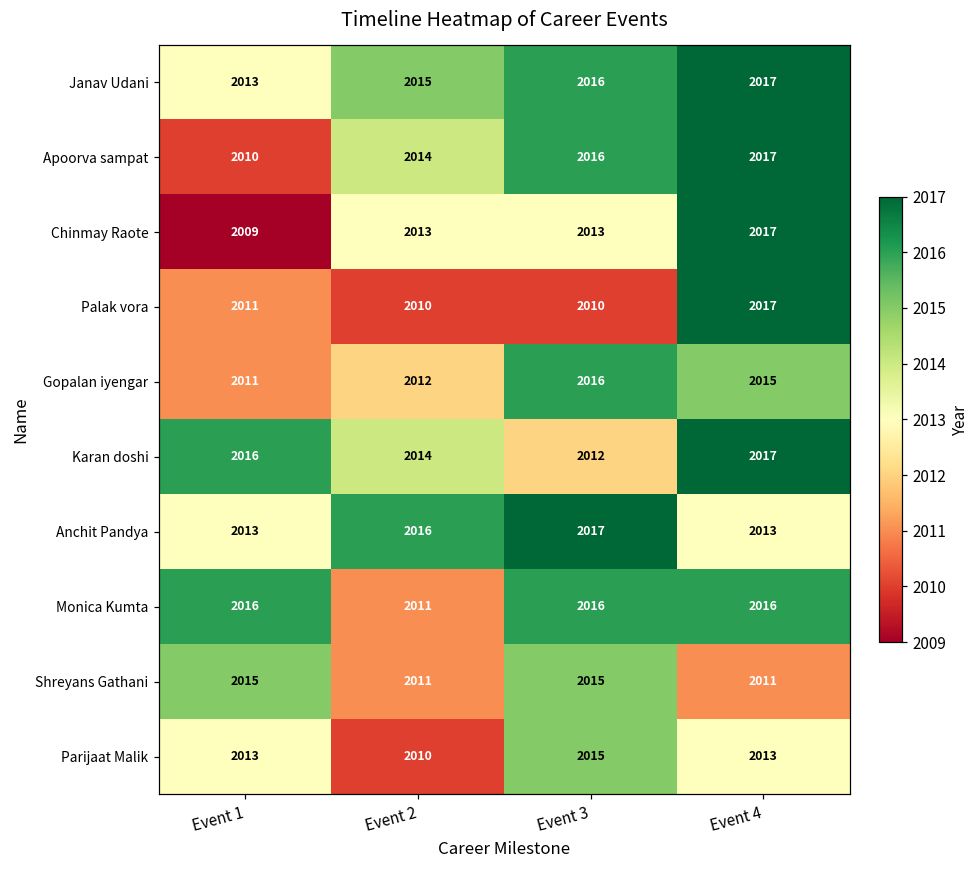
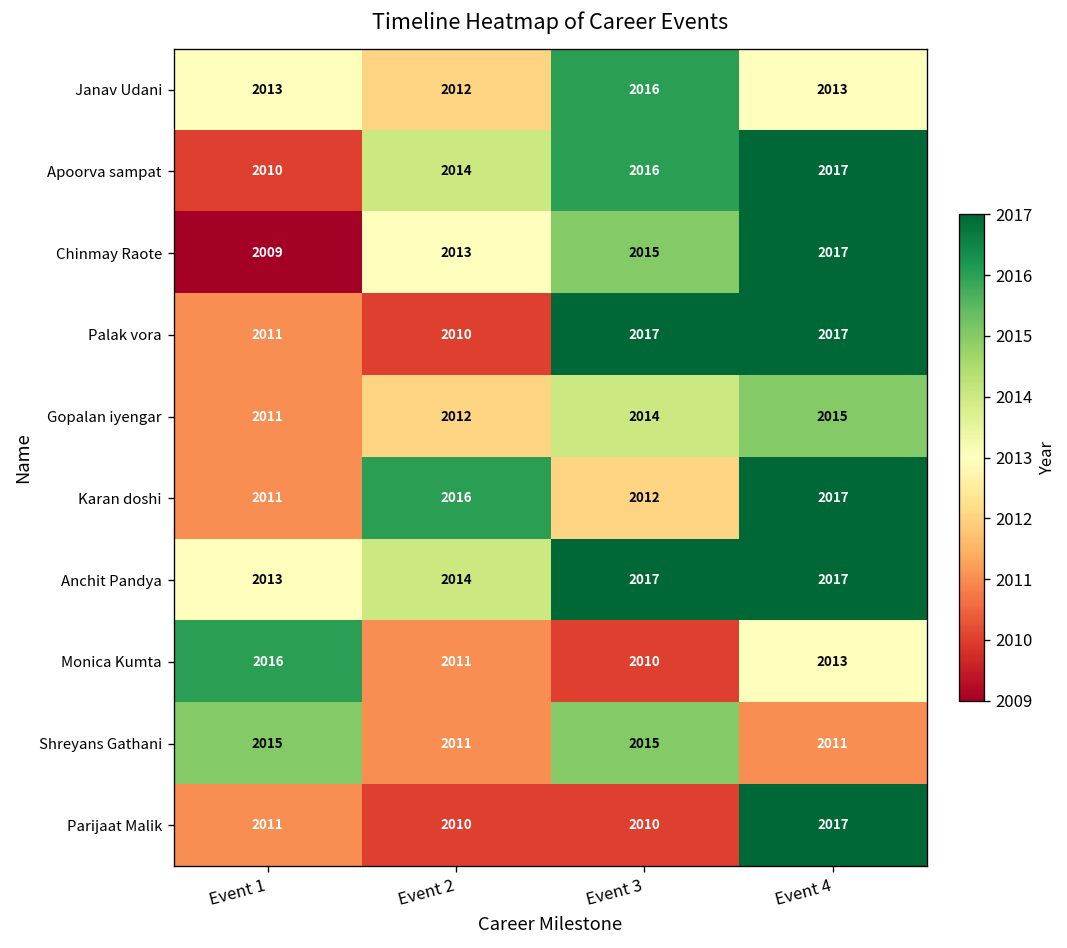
  {
    "Janav Udani": {
      "Event 1": 2013,
-     "Event 2": 2015,
+     "Event 2": 2012,
      "Event 3": 2016,
-     "Event 4": 2017
+     "Event 4": 2013
    },
    "Apoorva sampat": {
      "Event 1": 2010,
      "Event 2": 2014,
      "Event 3": 2016,
      "Event 4": 2017
    },
    "Chinmay Raote": {
      "Event 1": 2009,
      "Event 2": 2013,
-     "Event 3": 2013,
+     "Event 3": 2015,
      "Event 4": 2017
    },
    "Palak vora": {
      "Event 1": 2011,
      "Event 2": 2010,
-     "Event 3": 2010,
+     "Event 3": 2017,
      "Event 4": 2017
    },
    "Gopalan iyengar": {
      "Event 1": 2011,
      "Event 2": 2012,
-     "Event 3": 2016,
+     "Event 3": 2014,
      "Event 4": 2015
    },
    "Karan doshi": {
-     "Event 1": 2016,
-     "Event 2": 2014,
+     "Event 1": 2011,
+     "Event 2": 2016,
      "Event 3": 2012,
      "Event 4": 2017
    },
    "Anchit Pandya": {
      "Event 1": 2013,
-     "Event 2": 2016,
+     "Event 2": 2014,
      "Event 3": 2017,
-     "Event 4": 2013
+     "Event 4": 2017
    },
    "Monica Kumta": {
      "Event 1": 2016,
      "Event 2": 2011,
-     "Event 3": 2016,
-     "Event 4": 2016
+     "Event 3": 2010,
+     "Event 4": 2013
    },
    "Shreyans Gathani": {
      "Event 1": 2015,
      "Event 2": 2011,
      "Event 3": 2015,
      "Event 4": 2011
    },
    "Parijaat Malik": {
-     "Event 1": 2013,
+     "Event 1": 2011,
      "Event 2": 2010,
-     "Event 3": 2015,
-     "Event 4": 2013
+     "Event 3": 2010,
+     "Event 4": 2017
    }
  }
